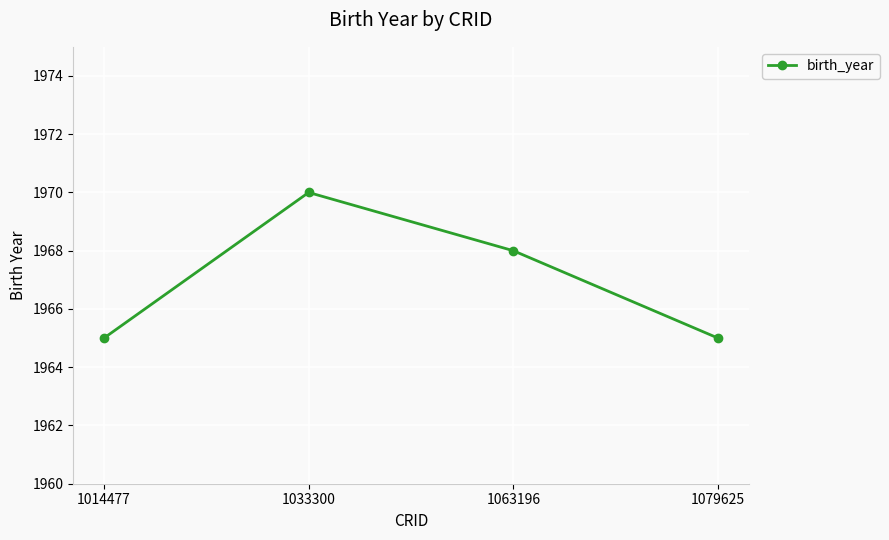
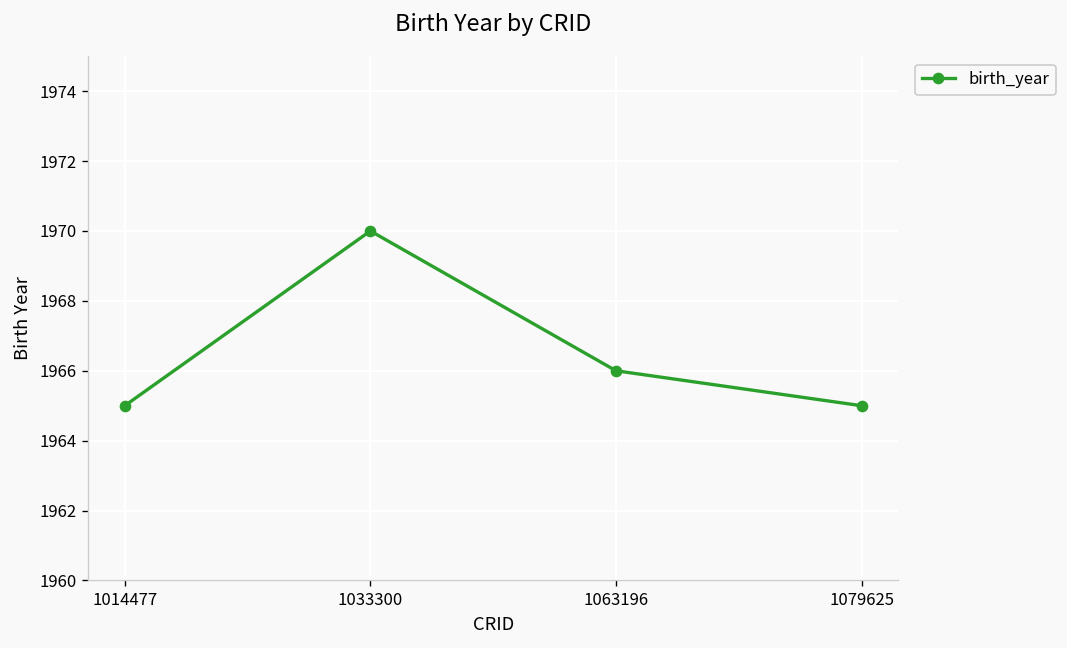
  {
    "1014477": 1965,
    "1033300": 1970,
-   "1063196": 1968,
+   "1063196": 1966,
    "1079625": 1965
  }
